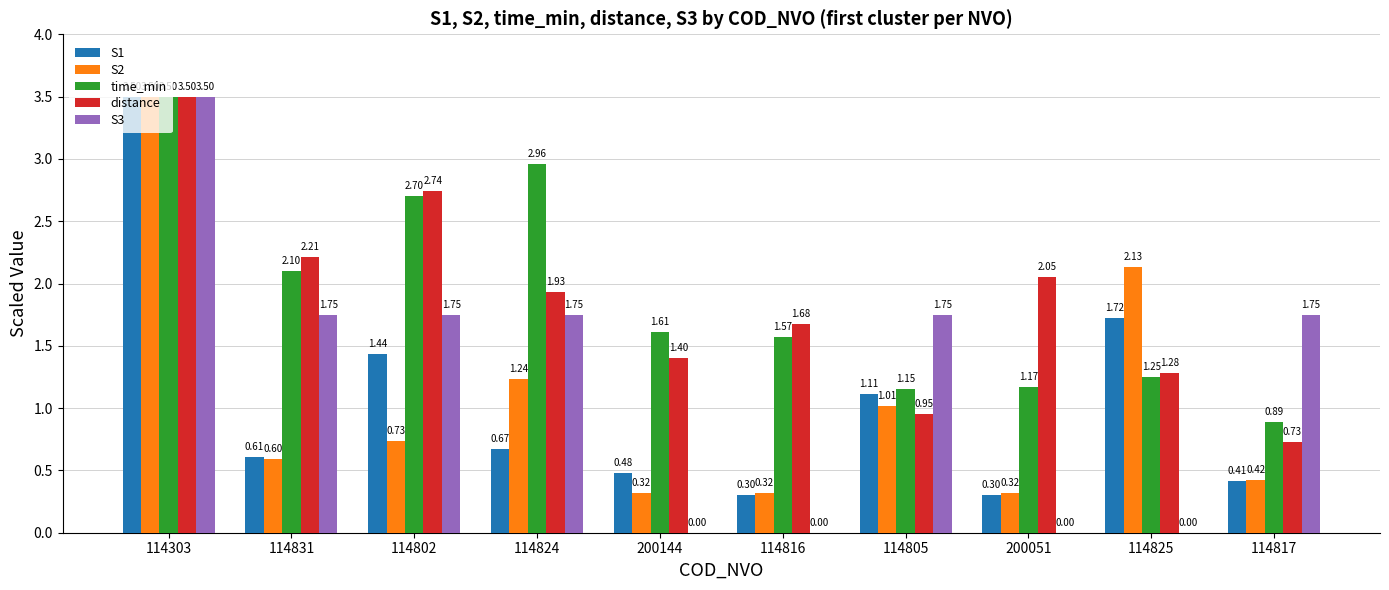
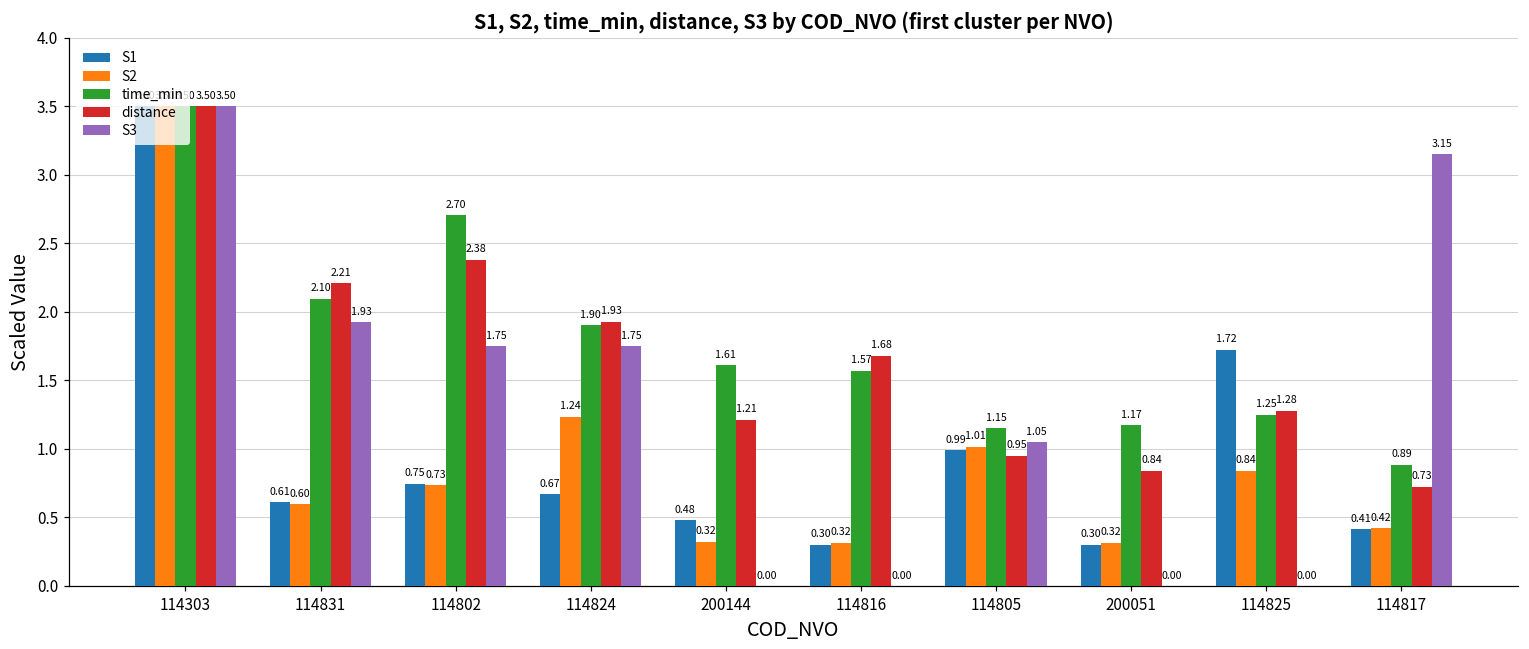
  {
    "S1": {
      "114831": 0.61,
-     "114802": 1.44,
+     "114802": 0.75,
      "114824": 0.67,
      "200144": 0.48,
      "114816": 0.30,
-     "114805": 1.11,
+     "114805": 0.99,
      "200051": 0.30,
      "114825": 1.72,
      "114817": 0.41
    },
    "S2": {
      "114831": 0.60,
      "114802": 0.73,
      "114824": 1.24,
      "200144": 0.32,
      "114816": 0.32,
      "114805": 1.01,
      "200051": 0.32,
-     "114825": 2.13,
+     "114825": 0.84,
      "114817": 0.42
    },
    "time_min": {
      "114831": 2.10,
      "114802": 2.70,
-     "114824": 2.96,
+     "114824": 1.90,
      "200144": 1.61,
      "114816": 1.57,
      "114805": 1.15,
      "200051": 1.17,
      "114825": 1.25,
      "114817": 0.89
    },
    "distance": {
      "114303": 3.50,
      "114831": 2.21,
-     "114802": 2.74,
+     "114802": 2.38,
      "114824": 1.93,
-     "200144": 1.40,
+     "200144": 1.21,
      "114816": 1.68,
      "114805": 0.95,
-     "200051": 2.05,
+     "200051": 0.84,
      "114825": 1.28,
      "114817": 0.73
    },
    "S3": {
      "114303": 3.50,
-     "114831": 1.75,
+     "114831": 1.93,
      "114802": 1.75,
      "114824": 1.75,
      "200144": 0.00,
      "114816": 0.00,
-     "114805": 1.75,
+     "114805": 1.05,
      "200051": 0.00,
      "114825": 0.00,
-     "114817": 1.75
+     "114817": 3.15
    }
  }
